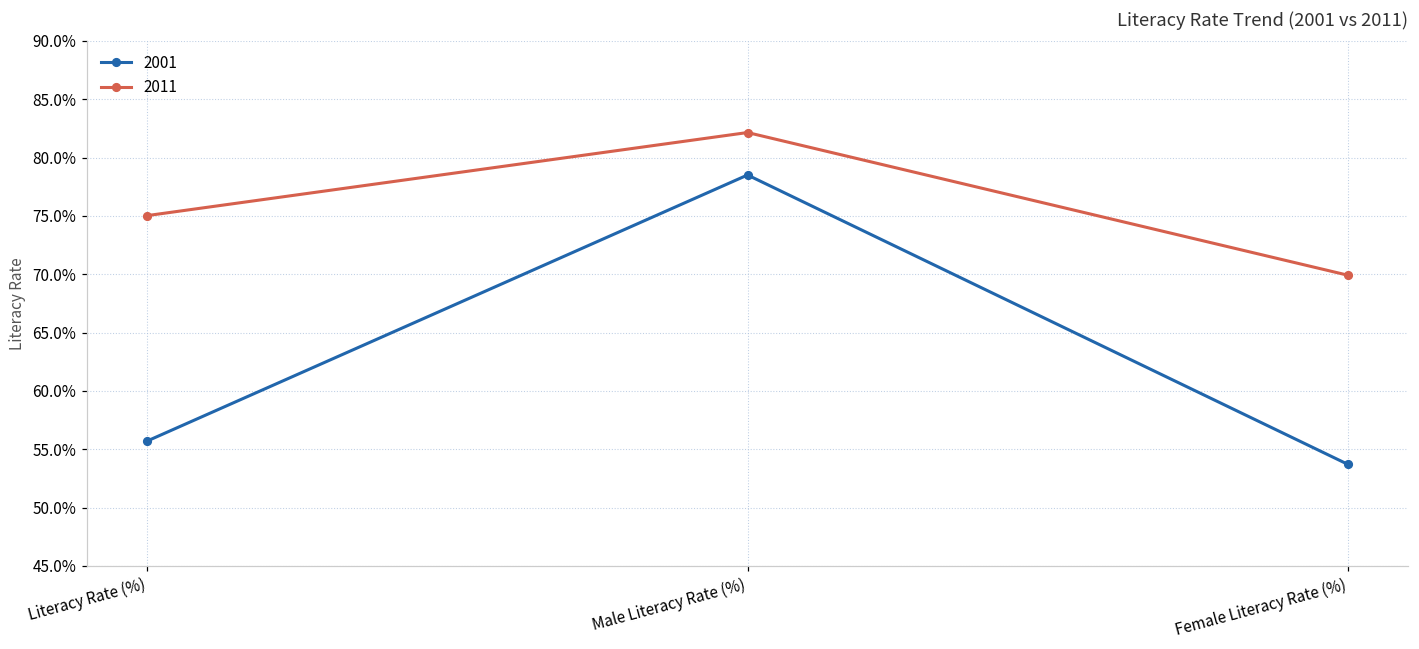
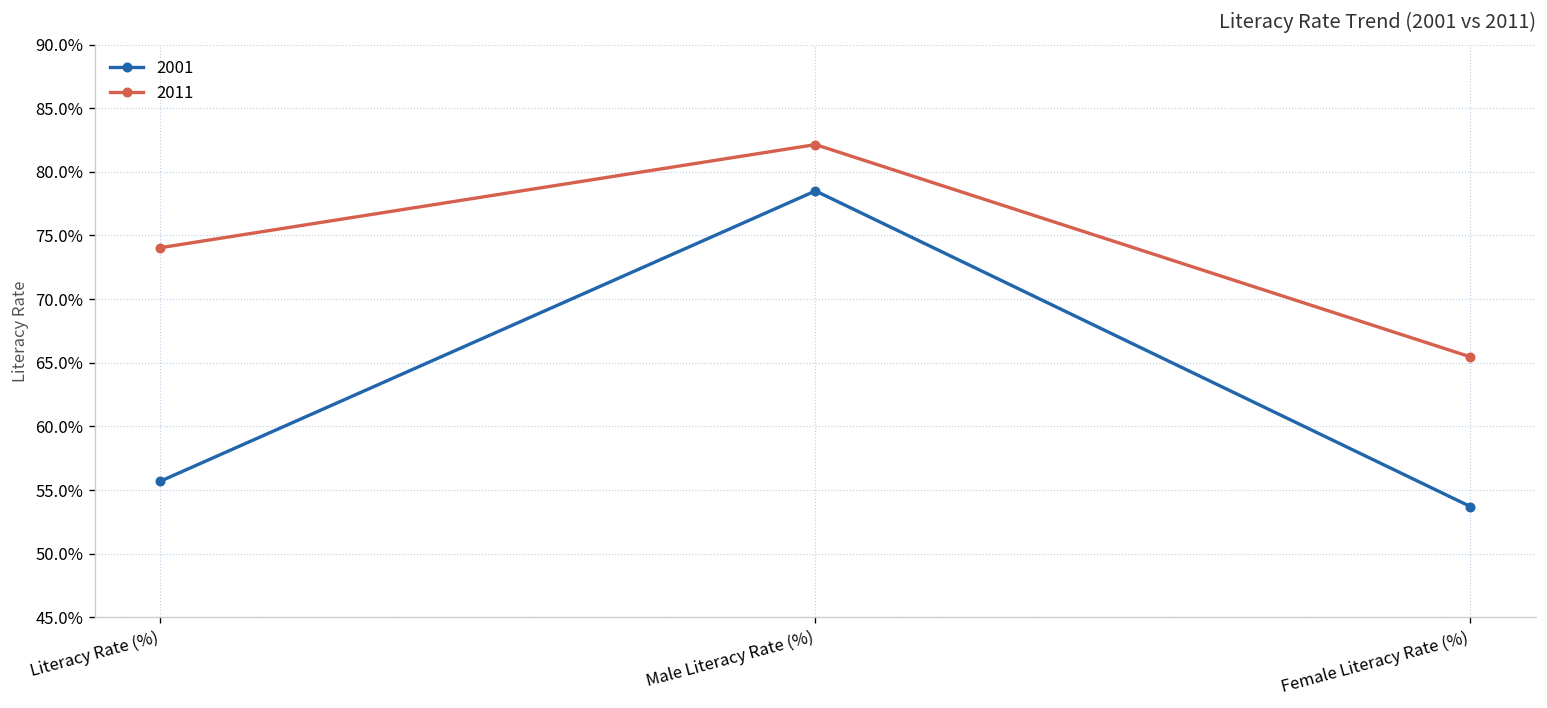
  {
    "2001": {
      "Literacy Rate (%)": "55.7%",
      "Male Literacy Rate (%)": "78.5%",
      "Female Literacy Rate (%)": "53.7%"
    },
    "2011": {
-     "Literacy Rate (%)": "75.0%",
+     "Literacy Rate (%)": "74.0%",
      "Male Literacy Rate (%)": "82.1%",
-     "Female Literacy Rate (%)": "69.9%"
+     "Female Literacy Rate (%)": "65.5%"
    }
  }
